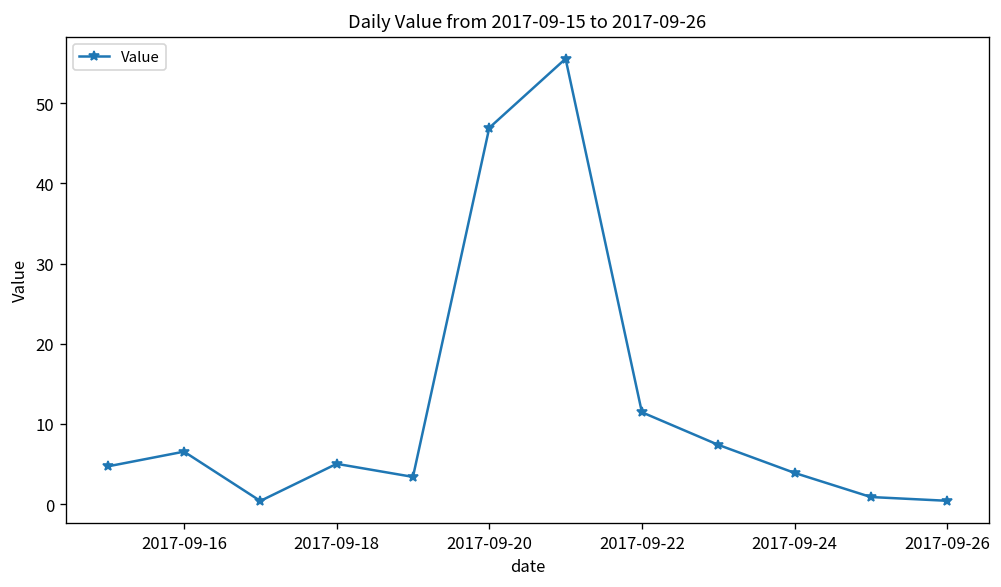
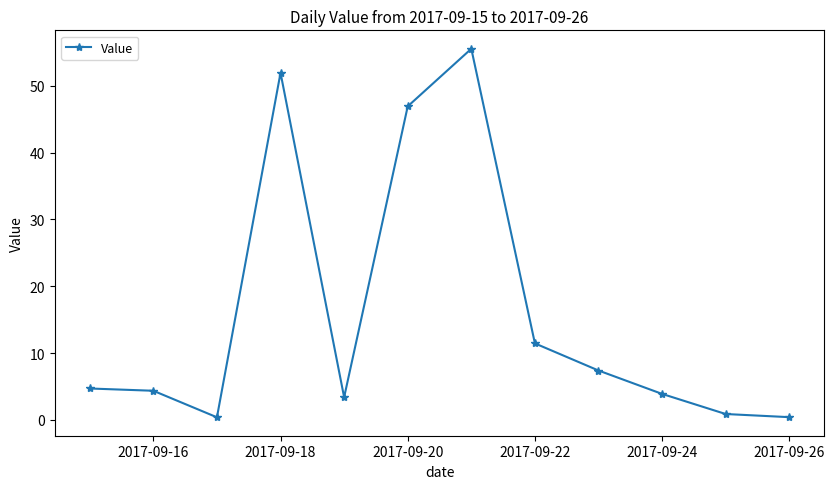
  {
-   "2017-09-16": 7,
-   "2017-09-18": 5,
+   "2017-09-16": 4,
+   "2017-09-18": 52,
    "2017-09-20": 47,
    "2017-09-22": 11,
    "2017-09-24": 4,
    "2017-09-26": 0
  }
